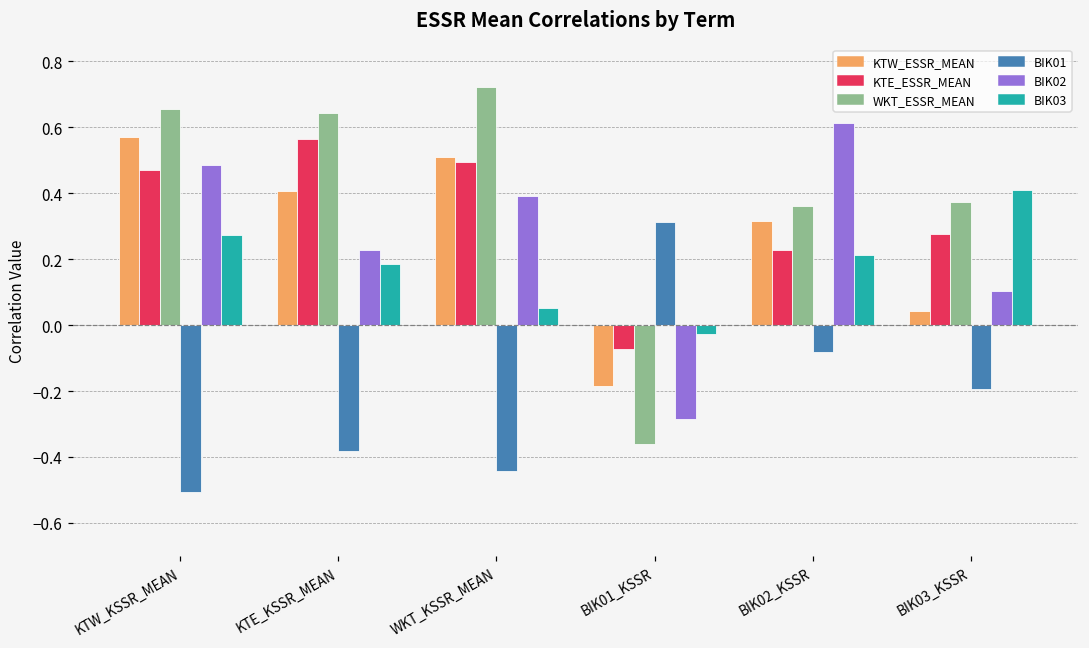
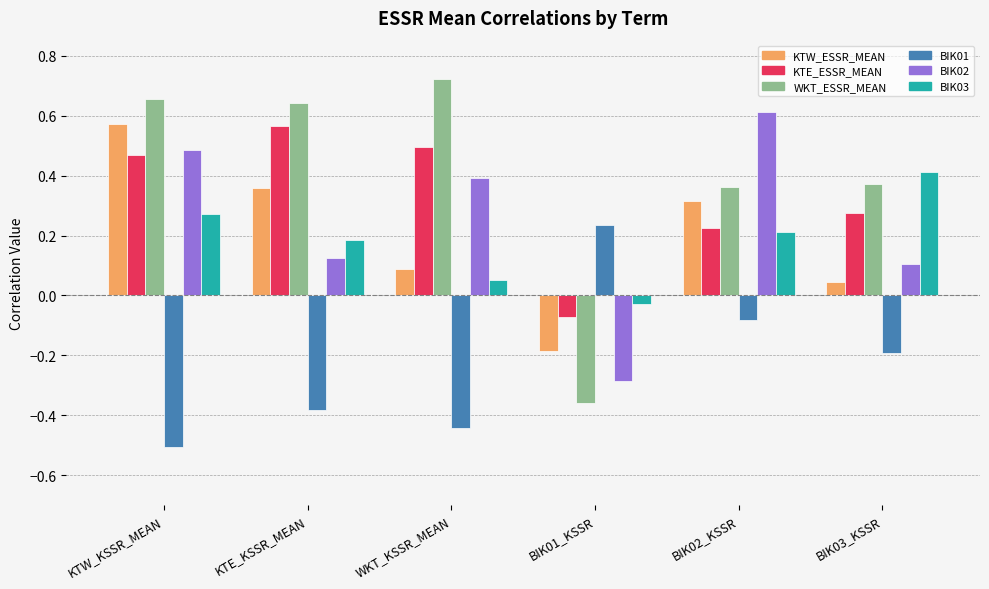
  {
    "KTW_ESSR_MEAN": {
      "KTW_KSSR_MEAN": 0.57,
-     "KTE_KSSR_MEAN": 0.41,
-     "WKT_KSSR_MEAN": 0.51,
+     "KTE_KSSR_MEAN": 0.36,
+     "WKT_KSSR_MEAN": 0.09,
      "BIK01_KSSR": -0.18,
      "BIK02_KSSR": 0.31,
      "BIK03_KSSR": 0.04
    },
    "KTE_ESSR_MEAN": {
      "KTW_KSSR_MEAN": 0.47,
      "KTE_KSSR_MEAN": 0.57,
      "WKT_KSSR_MEAN": 0.50,
      "BIK01_KSSR": -0.07,
      "BIK02_KSSR": 0.23,
      "BIK03_KSSR": 0.28
    },
    "WKT_ESSR_MEAN": {
      "KTW_KSSR_MEAN": 0.66,
      "KTE_KSSR_MEAN": 0.64,
      "WKT_KSSR_MEAN": 0.72,
      "BIK01_KSSR": -0.36,
      "BIK02_KSSR": 0.36,
      "BIK03_KSSR": 0.37
    },
    "BIK01": {
      "KTW_KSSR_MEAN": -0.51,
      "KTE_KSSR_MEAN": -0.38,
      "WKT_KSSR_MEAN": -0.44,
-     "BIK01_KSSR": 0.31,
+     "BIK01_KSSR": 0.24,
      "BIK02_KSSR": -0.08,
      "BIK03_KSSR": -0.19
    },
    "BIK02": {
      "KTW_KSSR_MEAN": 0.48,
-     "KTE_KSSR_MEAN": 0.23,
+     "KTE_KSSR_MEAN": 0.12,
      "WKT_KSSR_MEAN": 0.39,
      "BIK01_KSSR": -0.29,
      "BIK02_KSSR": 0.61,
      "BIK03_KSSR": 0.10
    },
    "BIK03": {
      "KTW_KSSR_MEAN": 0.27,
      "KTE_KSSR_MEAN": 0.19,
      "WKT_KSSR_MEAN": 0.05,
      "BIK01_KSSR": -0.03,
      "BIK02_KSSR": 0.21,
      "BIK03_KSSR": 0.41
    }
  }
